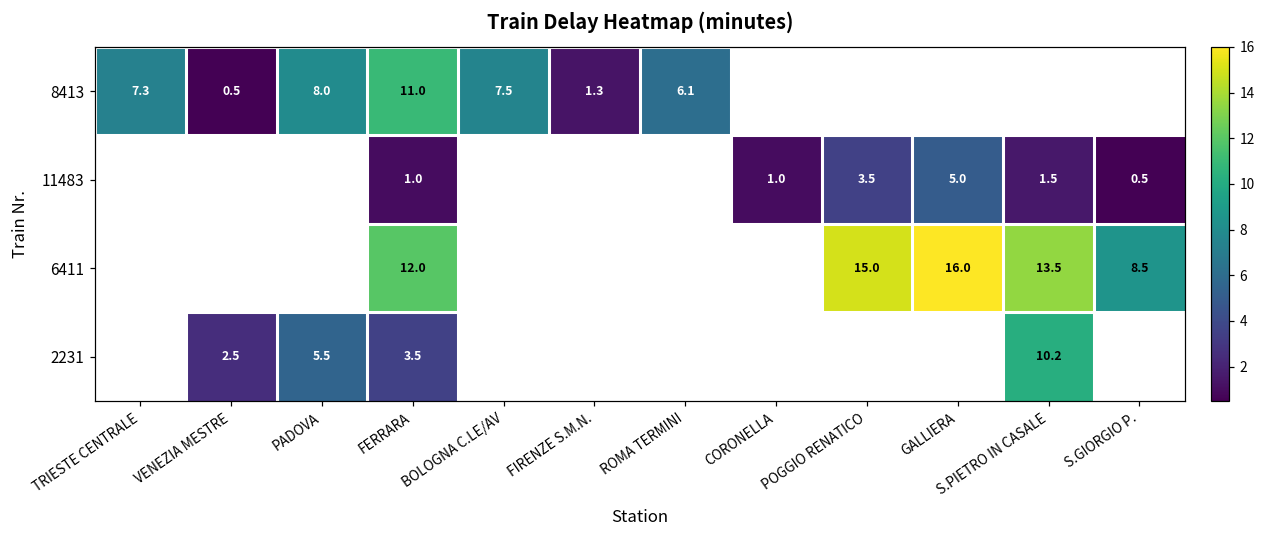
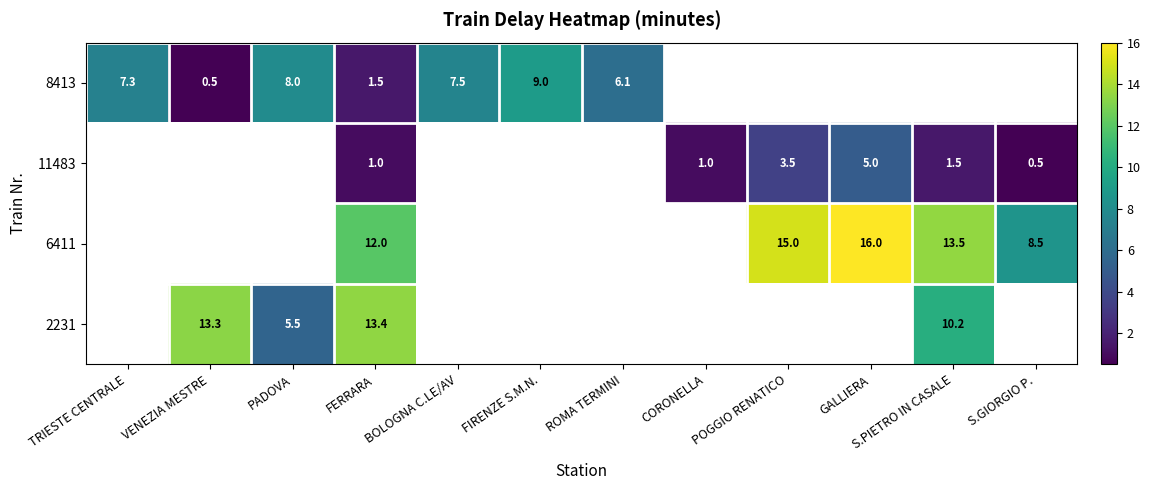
  {
    "8413": {
      "TRIESTE CENTRALE": 7.3,
      "VENEZIA MESTRE": 0.5,
      "PADOVA": 8.0,
-     "FERRARA": 11.0,
+     "FERRARA": 1.5,
      "BOLOGNA C.LE/AV": 7.5,
-     "FIRENZE S.M.N.": 1.3,
+     "FIRENZE S.M.N.": 9.0,
      "ROMA TERMINI": 6.1
    },
    "11483": {
      "FERRARA": 1.0,
      "CORONELLA": 1.0,
      "POGGIO RENATICO": 3.5,
      "GALLIERA": 5.0,
      "S.PIETRO IN CASALE": 1.5,
      "S.GIORGIO P.": 0.5
    },
    "6411": {
      "FERRARA": 12.0,
      "POGGIO RENATICO": 15.0,
      "GALLIERA": 16.0,
      "S.PIETRO IN CASALE": 13.5,
      "S.GIORGIO P.": 8.5
    },
    "2231": {
-     "VENEZIA MESTRE": 2.5,
+     "VENEZIA MESTRE": 13.3,
      "PADOVA": 5.5,
-     "FERRARA": 3.5,
+     "FERRARA": 13.4,
      "S.PIETRO IN CASALE": 10.2
    }
  }
